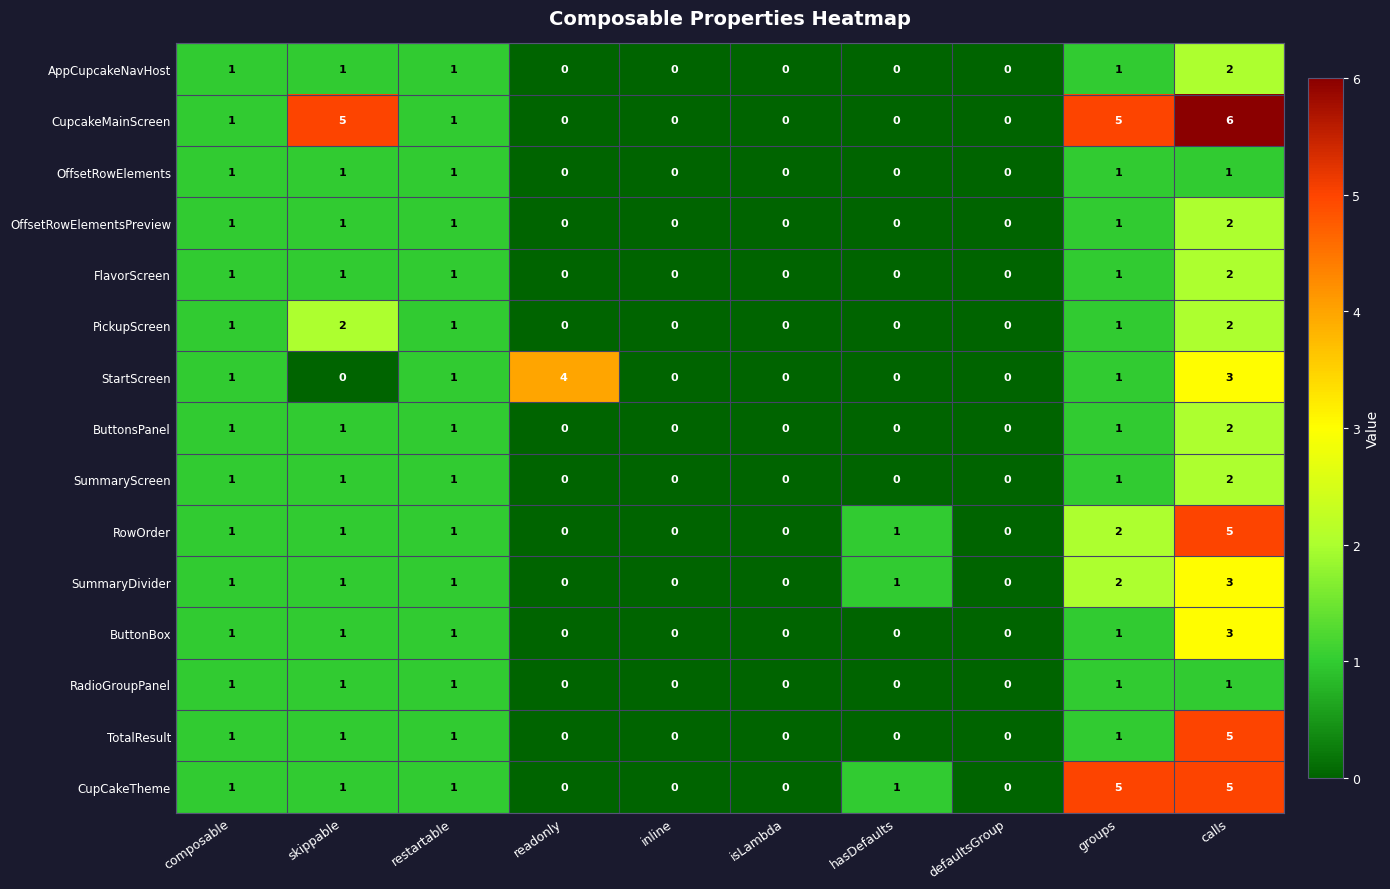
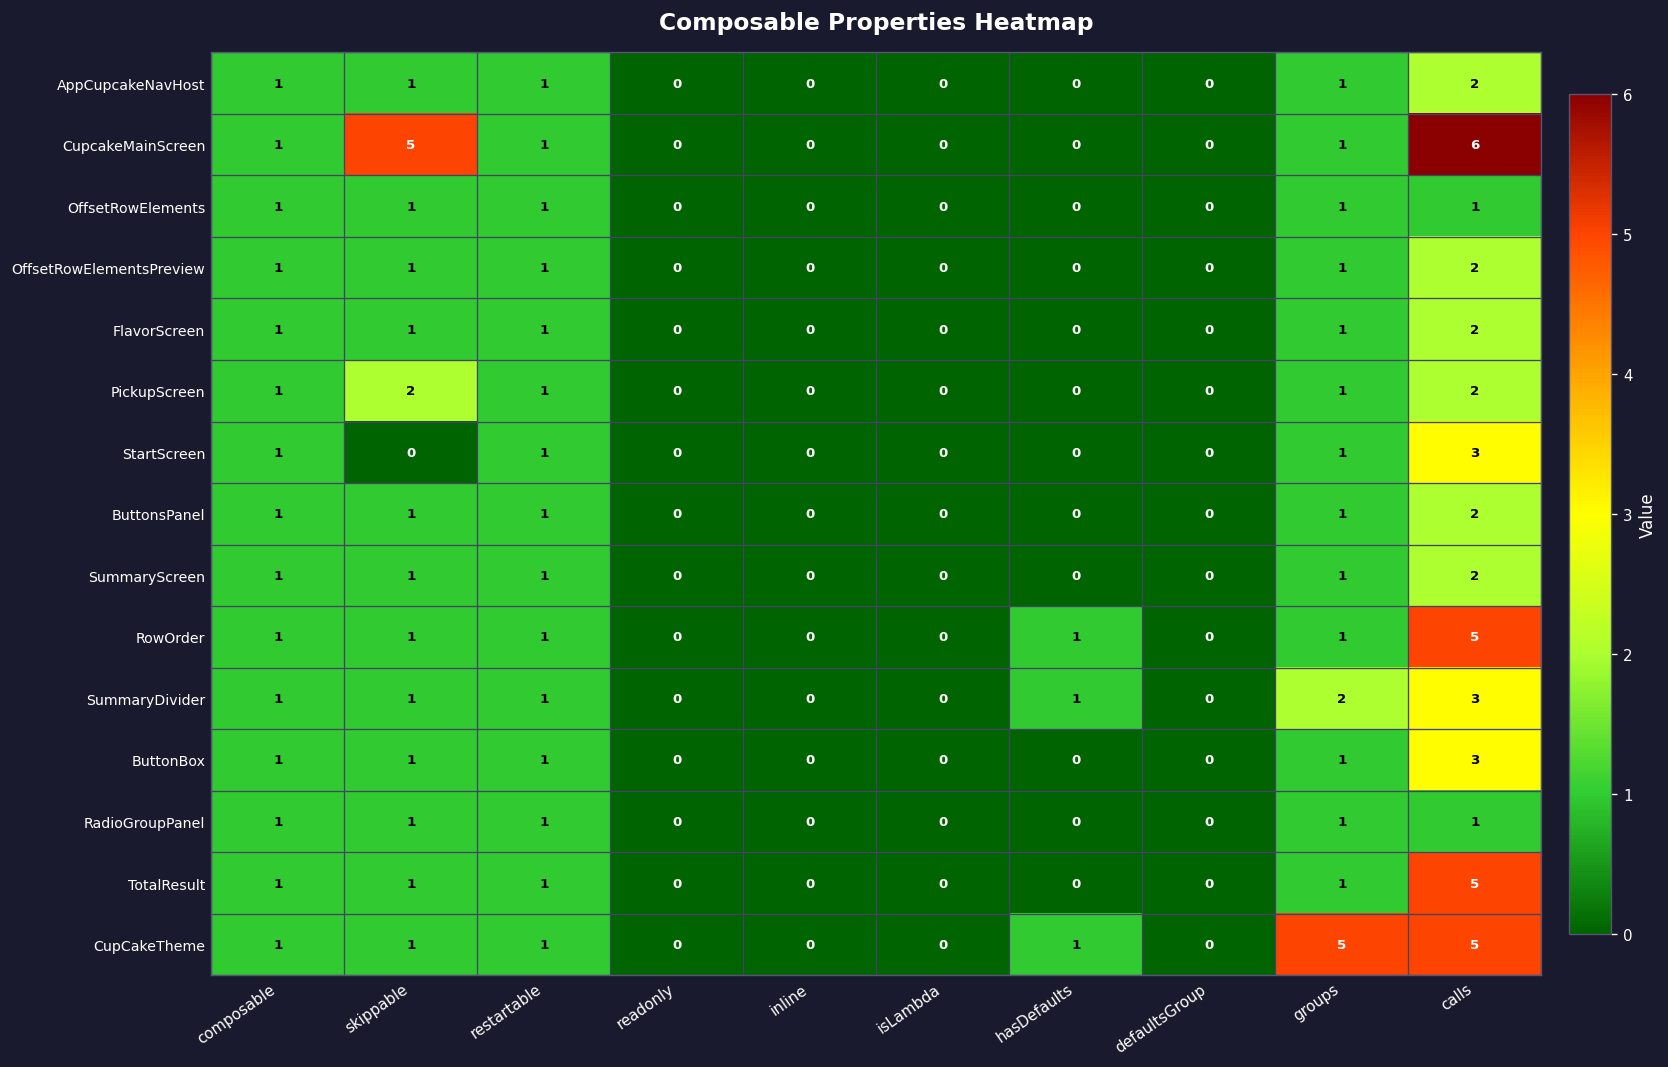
  {
    "AppCupcakeNavHost": {
      "composable": 1,
      "skippable": 1,
      "restartable": 1,
      "readonly": 0,
      "inline": 0,
      "isLambda": 0,
      "hasDefaults": 0,
      "defaultsGroup": 0,
      "groups": 1,
      "calls": 2
    },
    "CupcakeMainScreen": {
      "composable": 1,
      "skippable": 5,
      "restartable": 1,
      "readonly": 0,
      "inline": 0,
      "isLambda": 0,
      "hasDefaults": 0,
      "defaultsGroup": 0,
-     "groups": 5,
+     "groups": 1,
      "calls": 6
    },
    "OffsetRowElements": {
      "composable": 1,
      "skippable": 1,
      "restartable": 1,
      "readonly": 0,
      "inline": 0,
      "isLambda": 0,
      "hasDefaults": 0,
      "defaultsGroup": 0,
      "groups": 1,
      "calls": 1
    },
    "OffsetRowElementsPreview": {
      "composable": 1,
      "skippable": 1,
      "restartable": 1,
      "readonly": 0,
      "inline": 0,
      "isLambda": 0,
      "hasDefaults": 0,
      "defaultsGroup": 0,
      "groups": 1,
      "calls": 2
    },
    "FlavorScreen": {
      "composable": 1,
      "skippable": 1,
      "restartable": 1,
      "readonly": 0,
      "inline": 0,
      "isLambda": 0,
      "hasDefaults": 0,
      "defaultsGroup": 0,
      "groups": 1,
      "calls": 2
    },
    "PickupScreen": {
      "composable": 1,
      "skippable": 2,
      "restartable": 1,
      "readonly": 0,
      "inline": 0,
      "isLambda": 0,
      "hasDefaults": 0,
      "defaultsGroup": 0,
      "groups": 1,
      "calls": 2
    },
    "StartScreen": {
      "composable": 1,
      "skippable": 0,
      "restartable": 1,
-     "readonly": 4,
+     "readonly": 0,
      "inline": 0,
      "isLambda": 0,
      "hasDefaults": 0,
      "defaultsGroup": 0,
      "groups": 1,
      "calls": 3
    },
    "ButtonsPanel": {
      "composable": 1,
      "skippable": 1,
      "restartable": 1,
      "readonly": 0,
      "inline": 0,
      "isLambda": 0,
      "hasDefaults": 0,
      "defaultsGroup": 0,
      "groups": 1,
      "calls": 2
    },
    "SummaryScreen": {
      "composable": 1,
      "skippable": 1,
      "restartable": 1,
      "readonly": 0,
      "inline": 0,
      "isLambda": 0,
      "hasDefaults": 0,
      "defaultsGroup": 0,
      "groups": 1,
      "calls": 2
    },
    "RowOrder": {
      "composable": 1,
      "skippable": 1,
      "restartable": 1,
      "readonly": 0,
      "inline": 0,
      "isLambda": 0,
      "hasDefaults": 1,
      "defaultsGroup": 0,
-     "groups": 2,
+     "groups": 1,
      "calls": 5
    },
    "SummaryDivider": {
      "composable": 1,
      "skippable": 1,
      "restartable": 1,
      "readonly": 0,
      "inline": 0,
      "isLambda": 0,
      "hasDefaults": 1,
      "defaultsGroup": 0,
      "groups": 2,
      "calls": 3
    },
    "ButtonBox": {
      "composable": 1,
      "skippable": 1,
      "restartable": 1,
      "readonly": 0,
      "inline": 0,
      "isLambda": 0,
      "hasDefaults": 0,
      "defaultsGroup": 0,
      "groups": 1,
      "calls": 3
    },
    "RadioGroupPanel": {
      "composable": 1,
      "skippable": 1,
      "restartable": 1,
      "readonly": 0,
      "inline": 0,
      "isLambda": 0,
      "hasDefaults": 0,
      "defaultsGroup": 0,
      "groups": 1,
      "calls": 1
    },
    "TotalResult": {
      "composable": 1,
      "skippable": 1,
      "restartable": 1,
      "readonly": 0,
      "inline": 0,
      "isLambda": 0,
      "hasDefaults": 0,
      "defaultsGroup": 0,
      "groups": 1,
      "calls": 5
    },
    "CupCakeTheme": {
      "composable": 1,
      "skippable": 1,
      "restartable": 1,
      "readonly": 0,
      "inline": 0,
      "isLambda": 0,
      "hasDefaults": 1,
      "defaultsGroup": 0,
      "groups": 5,
      "calls": 5
    }
  }
